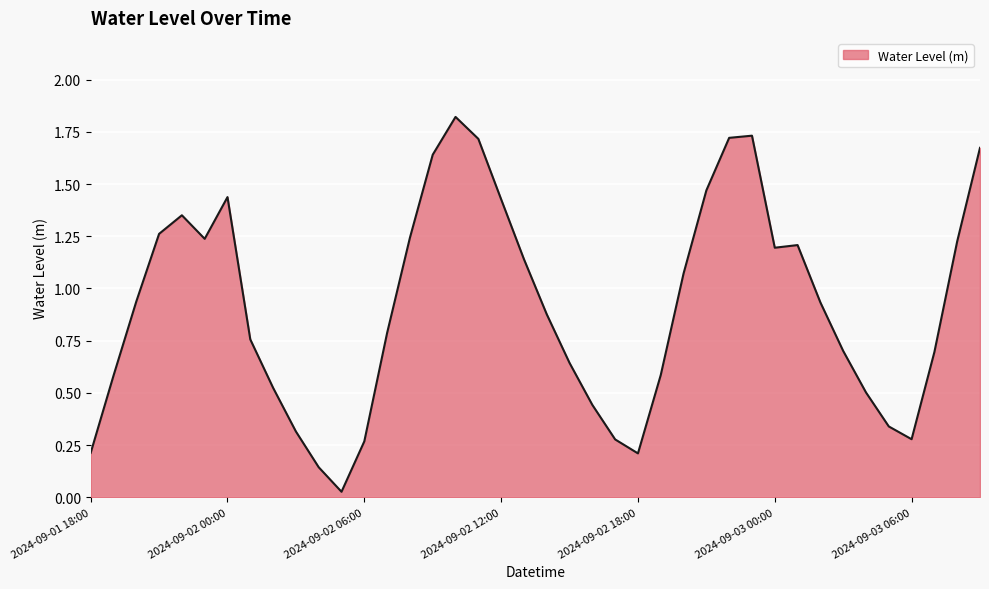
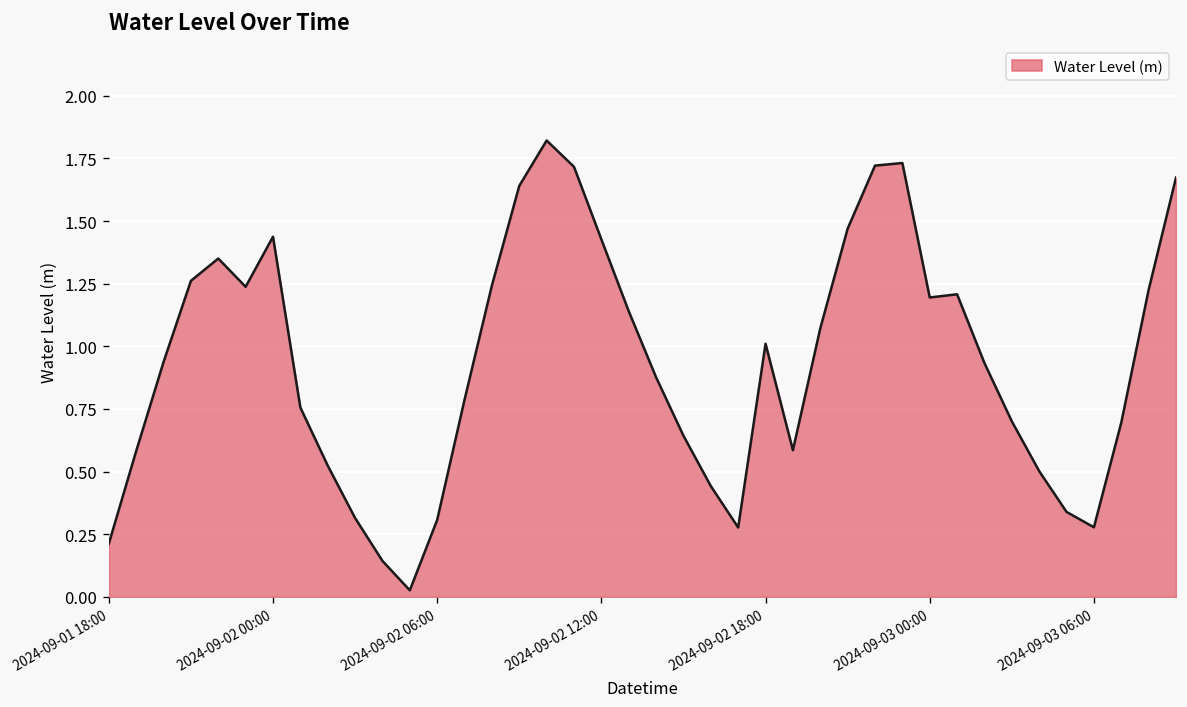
  {
    "2024-09-01 18:00": 0.21,
    "2024-09-02 00:00": 1.44,
-   "2024-09-02 06:00": 0.27,
+   "2024-09-02 06:00": 0.31,
    "2024-09-02 12:00": 1.43,
-   "2024-09-02 18:00": 0.21,
+   "2024-09-02 18:00": 1.01,
    "2024-09-03 00:00": 1.20,
    "2024-09-03 06:00": 0.28
  }
